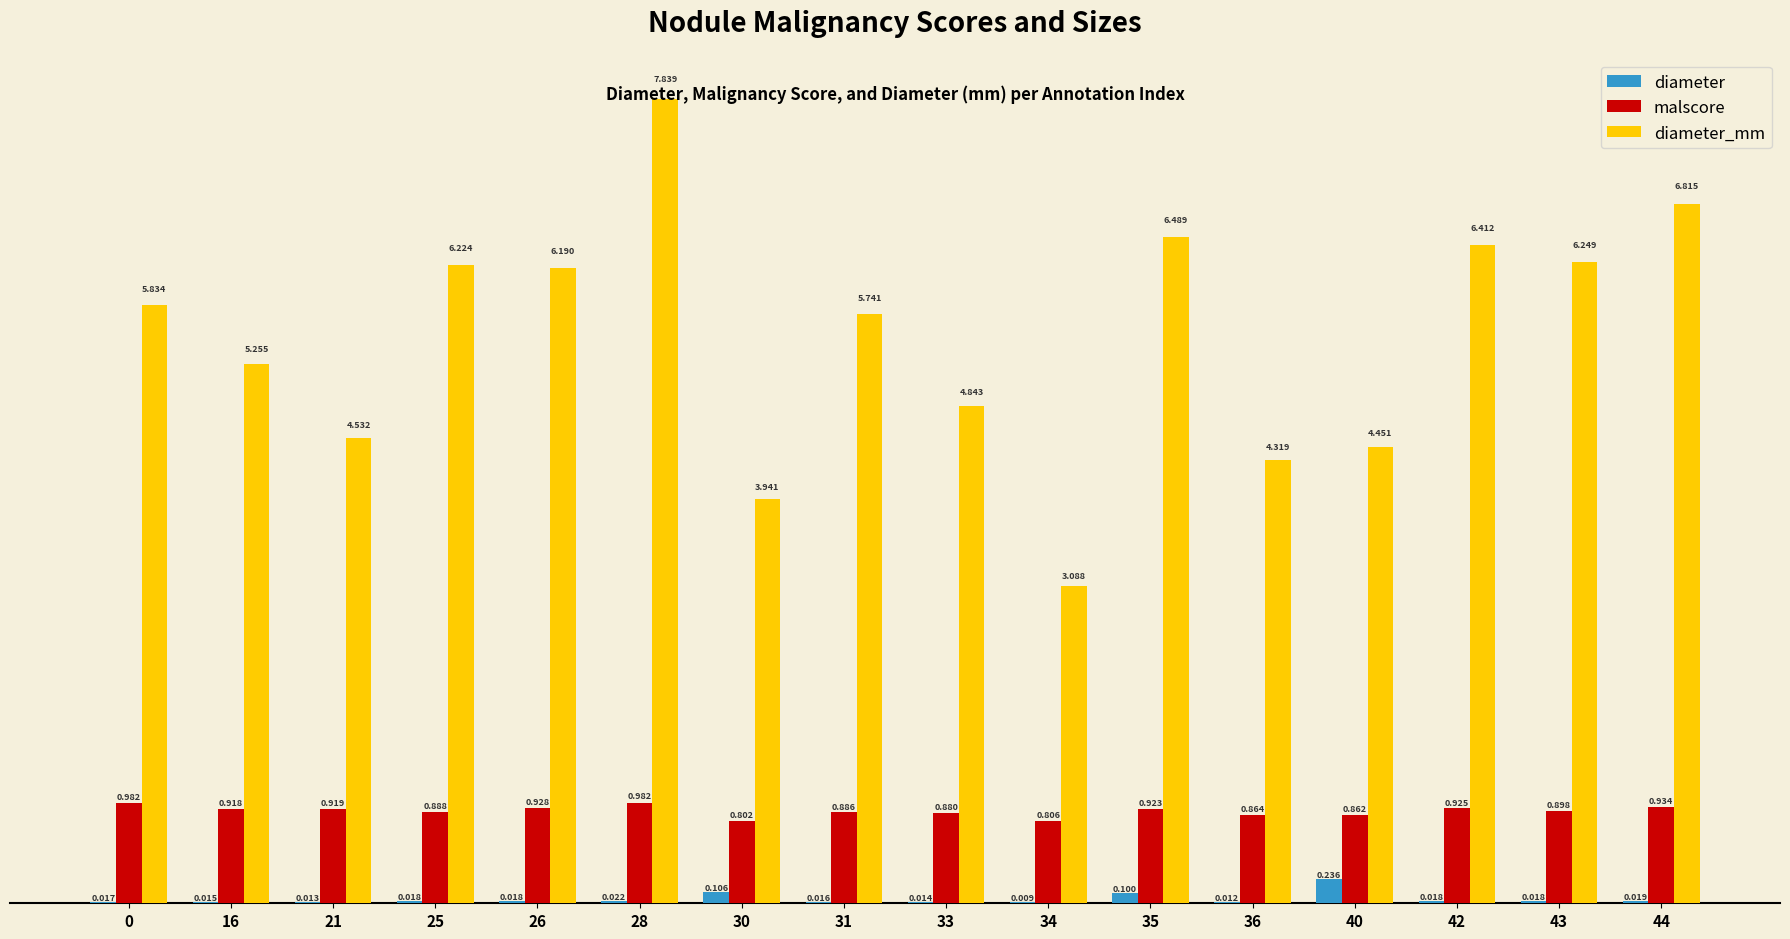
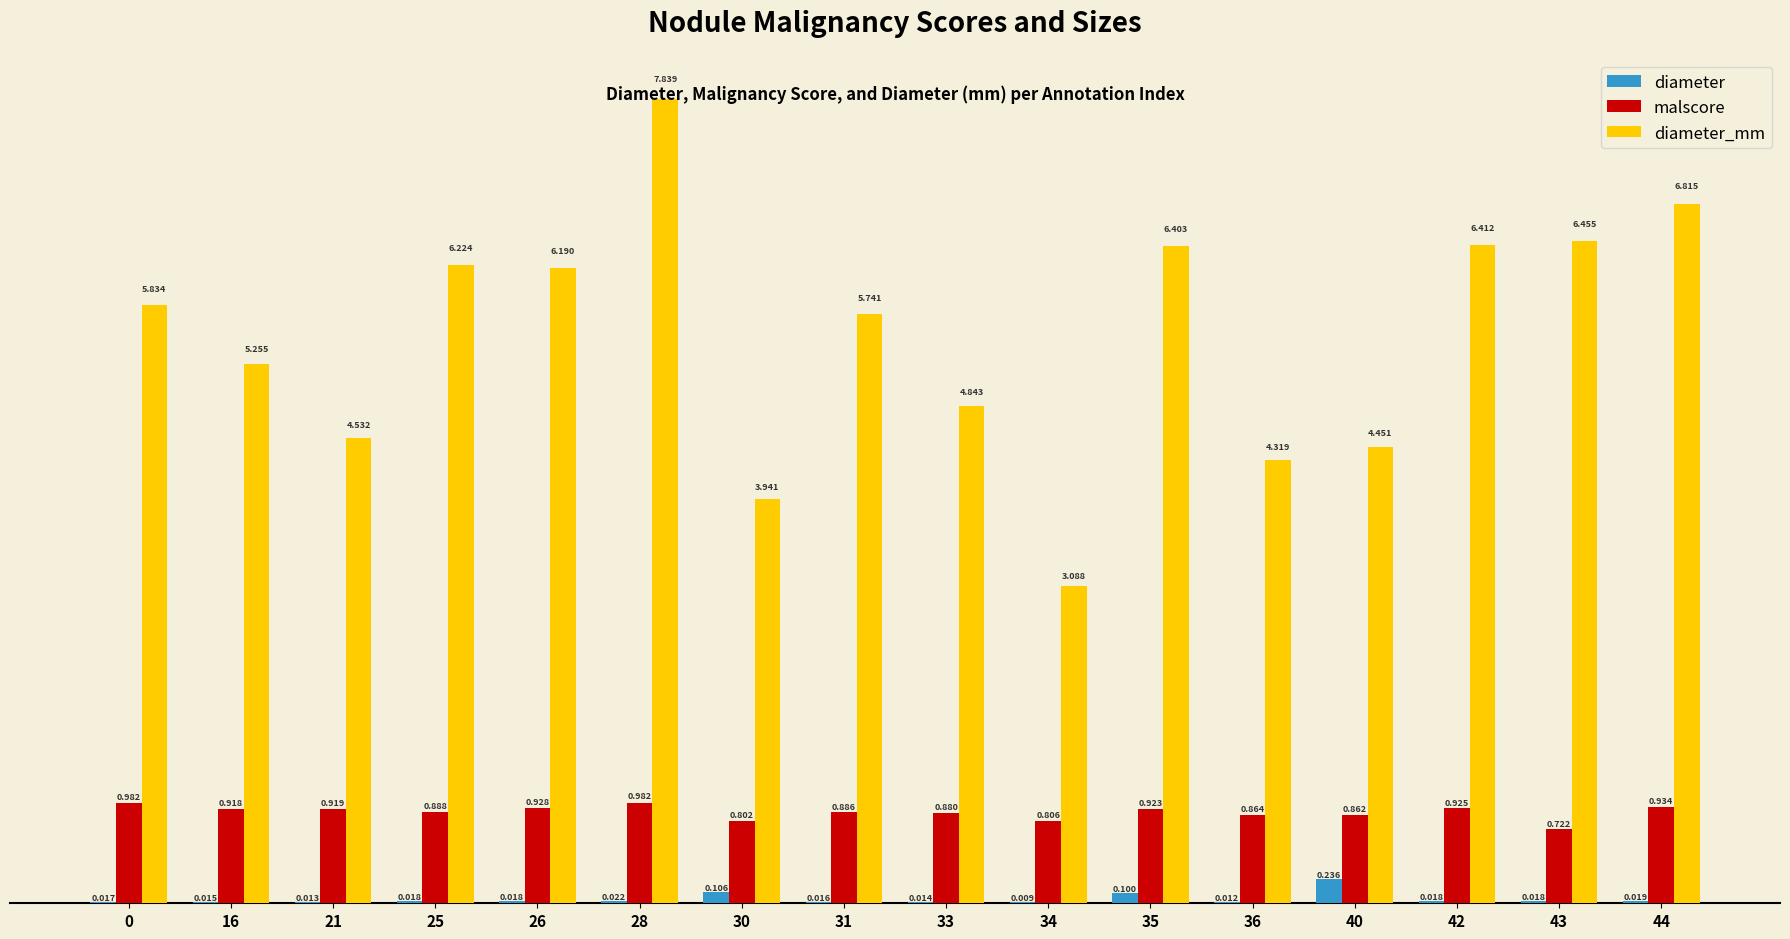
  {
    "diameter": {
      "0": 0.017,
      "16": 0.015,
      "21": 0.013,
      "25": 0.018,
      "26": 0.018,
      "28": 0.022,
      "30": 0.106,
      "31": 0.016,
      "33": 0.014,
      "34": 0.009,
      "35": 0.100,
      "36": 0.012,
      "40": 0.236,
      "42": 0.018,
      "43": 0.018,
      "44": 0.019
    },
    "malscore": {
      "0": 0.982,
      "16": 0.918,
      "21": 0.919,
      "25": 0.888,
      "26": 0.928,
      "28": 0.982,
      "30": 0.802,
      "31": 0.886,
      "33": 0.880,
      "34": 0.806,
      "35": 0.923,
      "36": 0.864,
      "40": 0.862,
      "42": 0.925,
-     "43": 0.898,
+     "43": 0.722,
      "44": 0.934
    },
    "diameter_mm": {
      "0": 5.834,
      "16": 5.255,
      "21": 4.532,
      "25": 6.224,
      "26": 6.190,
      "28": 7.839,
      "30": 3.941,
      "31": 5.741,
      "33": 4.843,
      "34": 3.088,
-     "35": 6.489,
+     "35": 6.403,
      "36": 4.319,
      "40": 4.451,
      "42": 6.412,
-     "43": 6.249,
+     "43": 6.455,
      "44": 6.815
    }
  }
